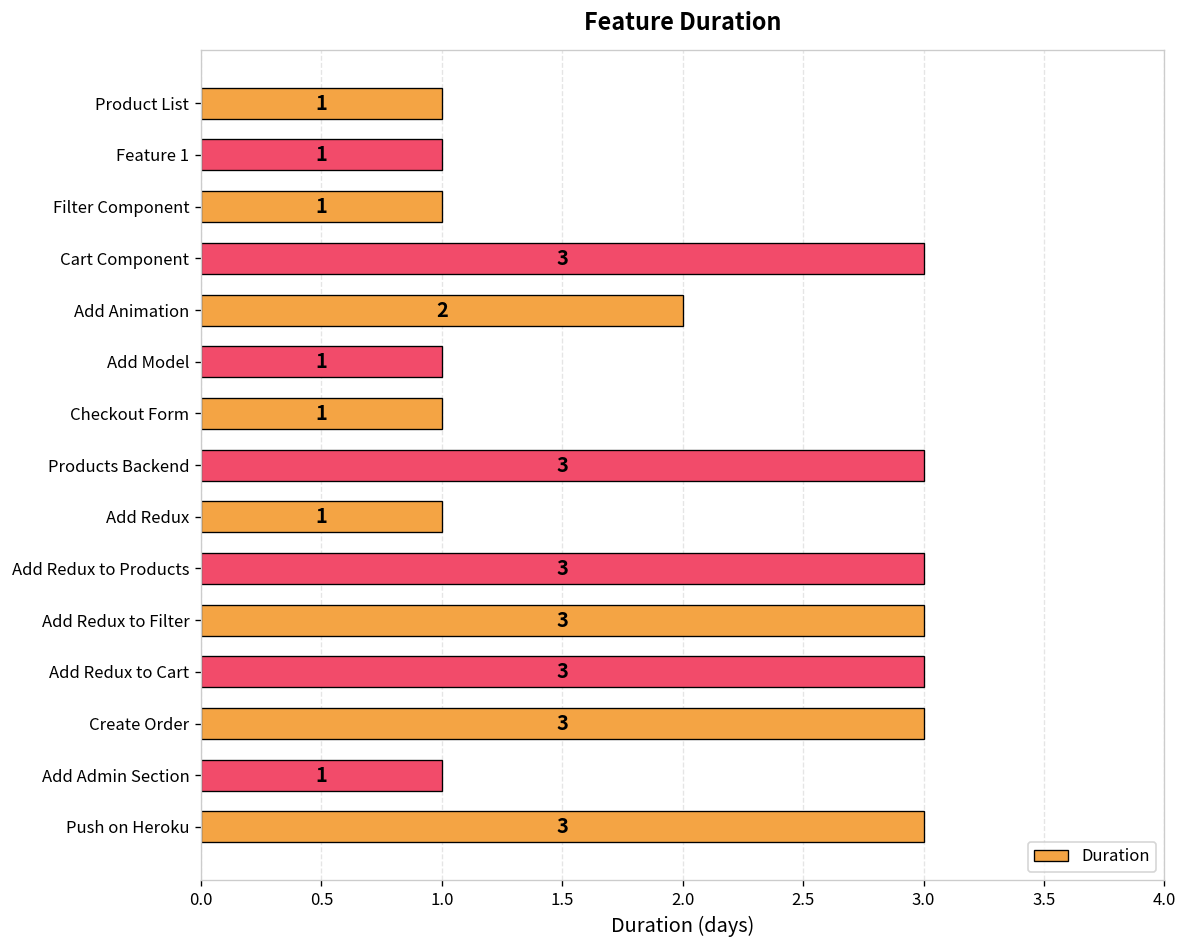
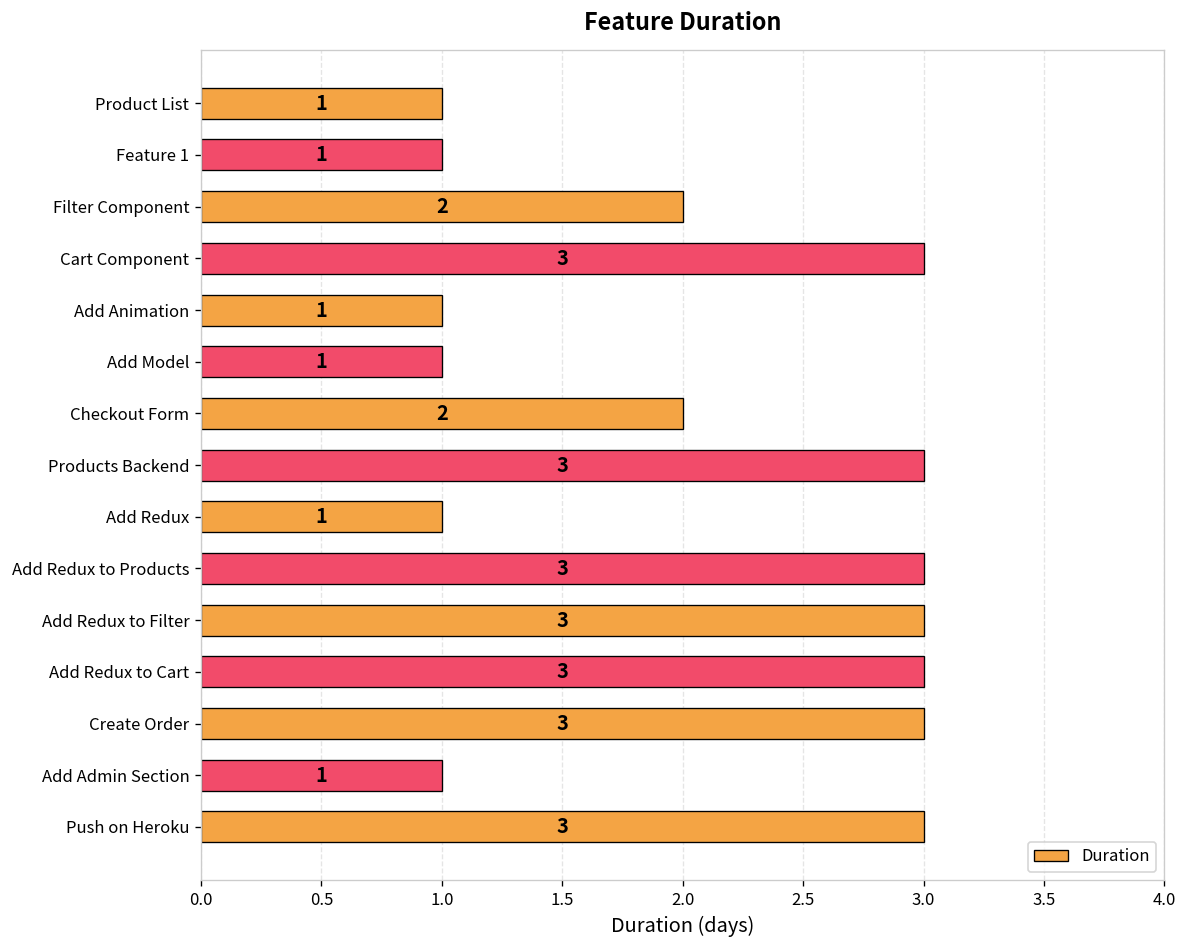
  {
    "Product List": 1,
    "Feature 1": 1,
-   "Filter Component": 1,
+   "Filter Component": 2,
    "Cart Component": 3,
-   "Add Animation": 2,
+   "Add Animation": 1,
    "Add Model": 1,
-   "Checkout Form": 1,
+   "Checkout Form": 2,
    "Products Backend": 3,
    "Add Redux": 1,
    "Add Redux to Products": 3,
    "Add Redux to Filter": 3,
    "Add Redux to Cart": 3,
    "Create Order": 3,
    "Add Admin Section": 1,
    "Push on Heroku": 3
  }
